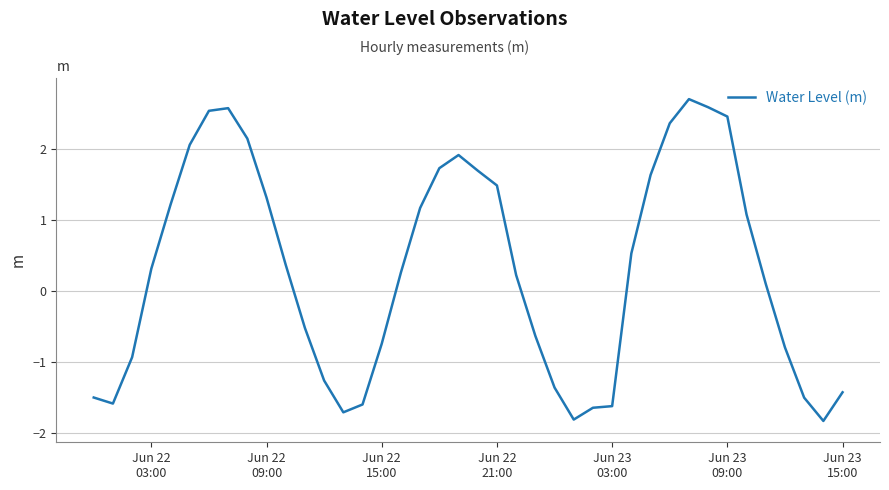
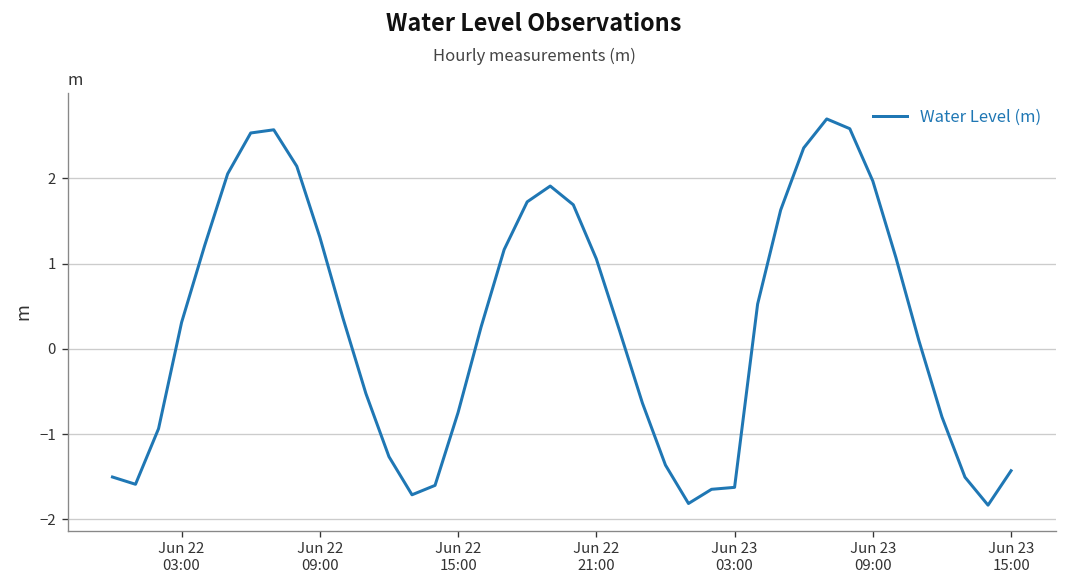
  {
    "Jun 22 03:00": 0.3,
    "Jun 22 09:00": 1.3,
    "Jun 22 15:00": -0.7,
-   "Jun 22 21:00": 1.5,
+   "Jun 22 21:00": 1.1,
    "Jun 23 03:00": -1.6,
-   "Jun 23 09:00": 2.5,
+   "Jun 23 09:00": 2.0,
    "Jun 23 15:00": -1.4
  }
